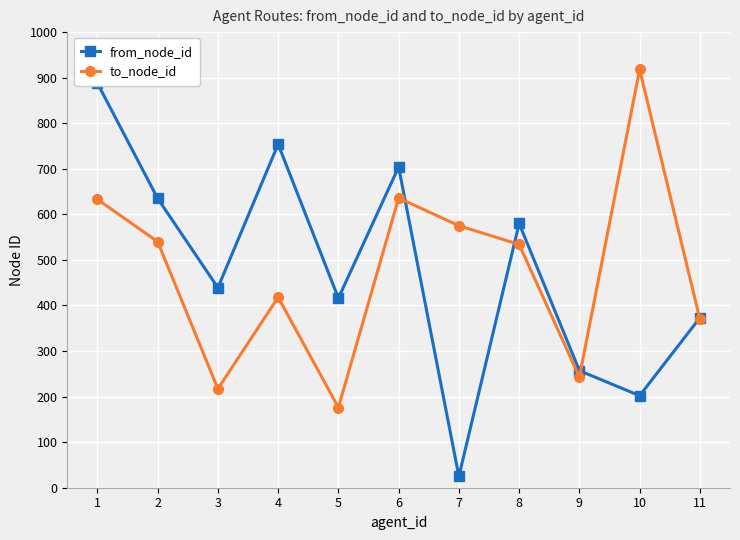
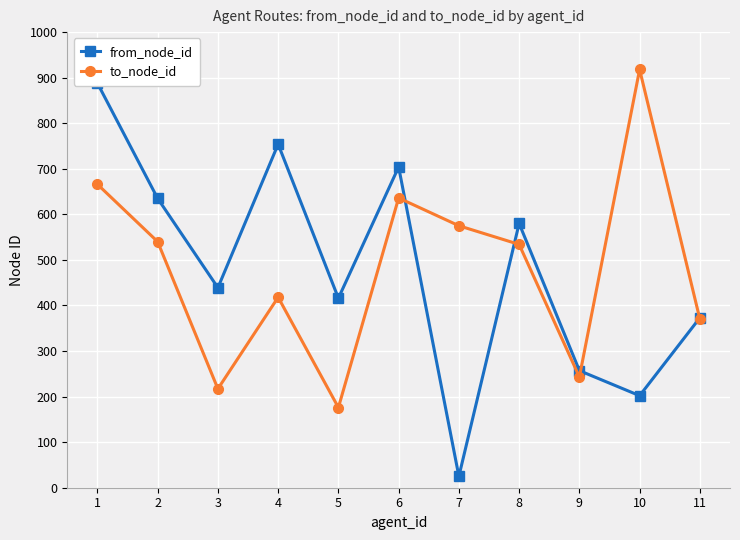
  {
    "from_node_id": {
      "2": 640,
      "3": 440,
      "4": 750,
      "5": 420,
      "6": 700,
      "7": 30,
      "8": 580,
      "9": 260,
      "10": 200
    },
    "to_node_id": {
-     "1": 630,
+     "1": 670,
      "2": 540,
      "3": 220,
      "4": 420,
      "5": 180,
      "6": 640,
      "7": 580,
      "8": 530,
      "9": 240,
      "10": 920
    }
  }
